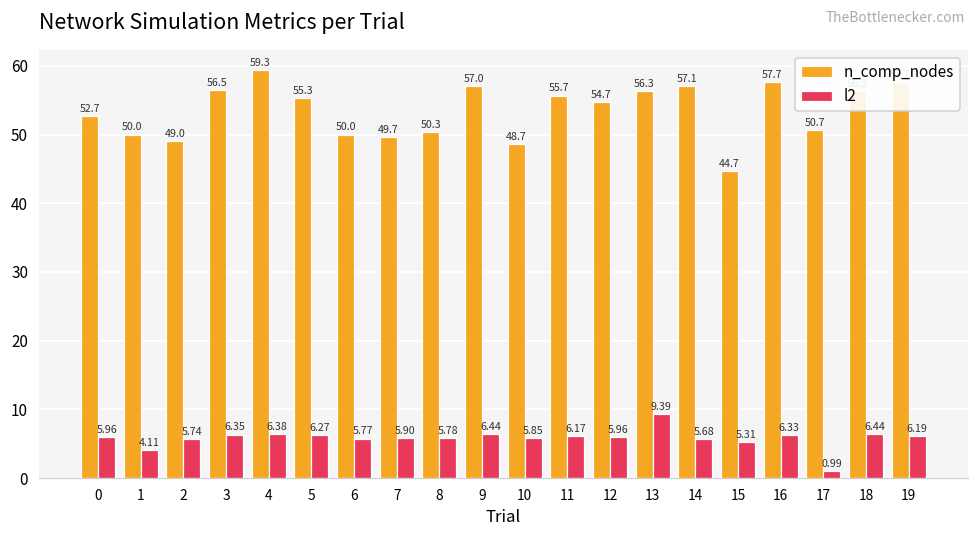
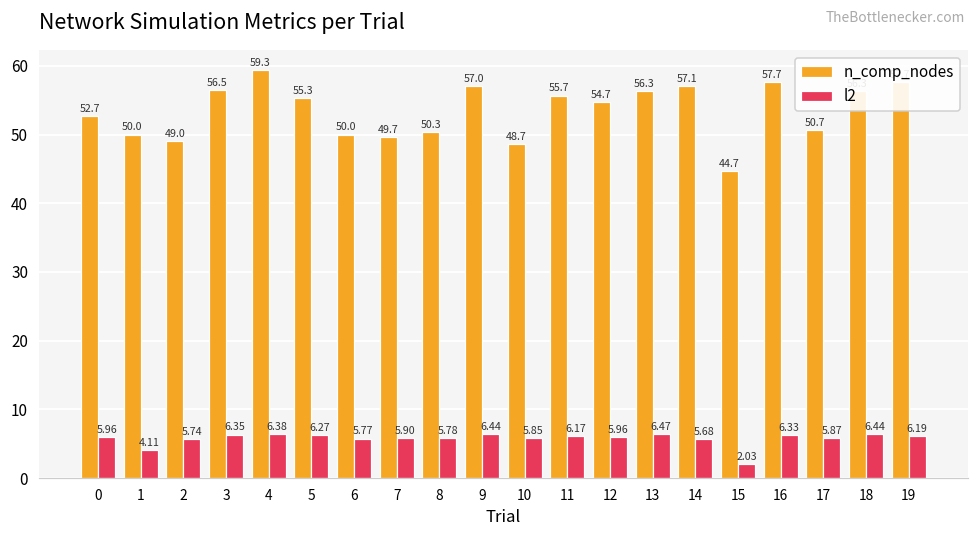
  {
    "n_comp_nodes": {
      "0": 52.7,
      "1": 50.0,
      "2": 49.0,
      "3": 56.5,
      "4": 59.3,
      "5": 55.3,
      "6": 50.0,
      "7": 49.7,
      "8": 50.3,
      "9": 57.0,
      "10": 48.7,
      "11": 55.7,
      "12": 54.7,
      "13": 56.3,
      "14": 57.1,
      "15": 44.7,
      "16": 57.7,
      "17": 50.7
    },
    "l2": {
      "0": 5.96,
      "1": 4.11,
      "2": 5.74,
      "3": 6.35,
      "4": 6.38,
      "5": 6.27,
      "6": 5.77,
      "7": 5.90,
      "8": 5.78,
      "9": 6.44,
      "10": 5.85,
      "11": 6.17,
      "12": 5.96,
-     "13": 9.39,
+     "13": 6.47,
      "14": 5.68,
-     "15": 5.31,
+     "15": 2.03,
      "16": 6.33,
-     "17": 0.99,
+     "17": 5.87,
      "18": 6.44,
      "19": 6.19
    }
  }
